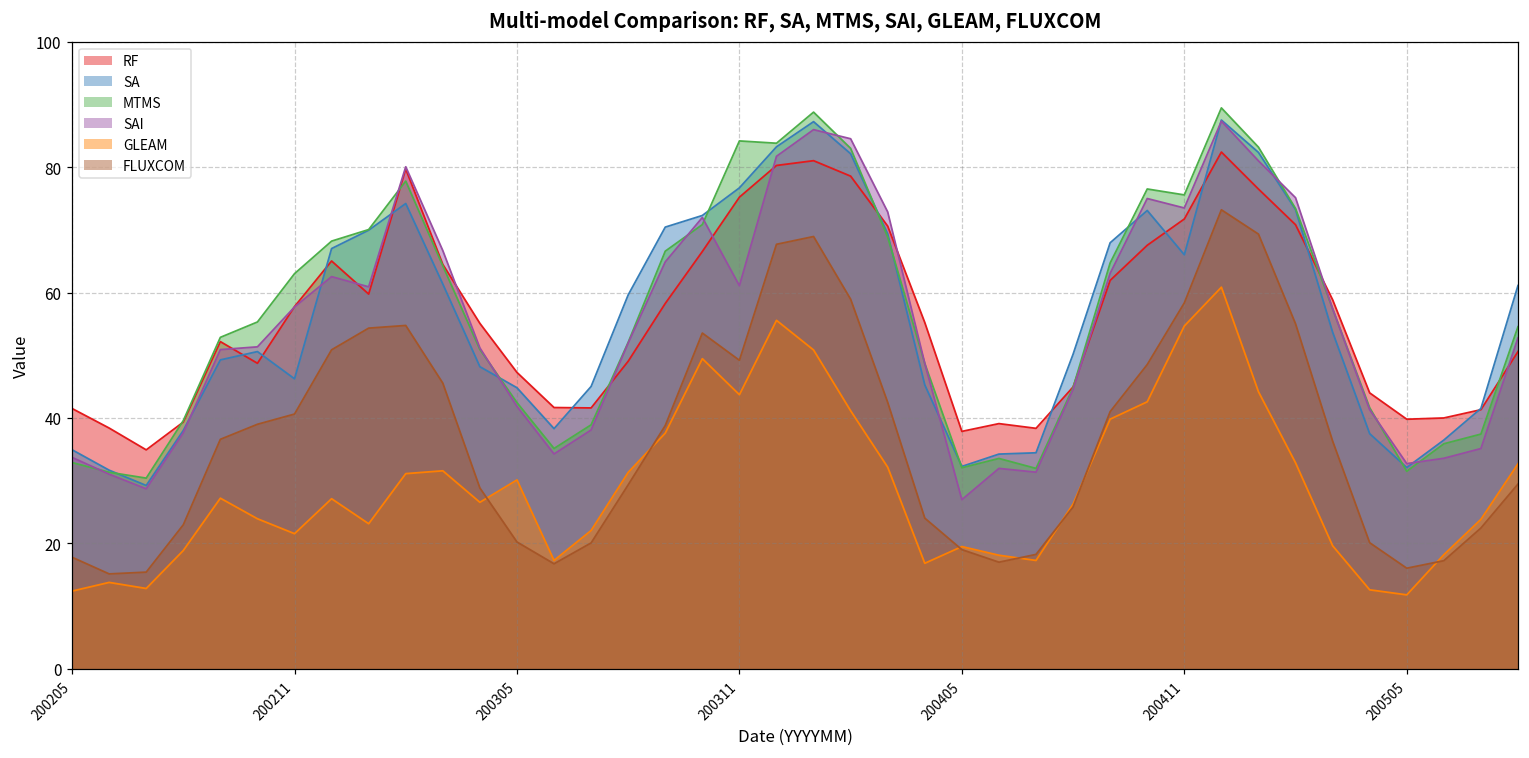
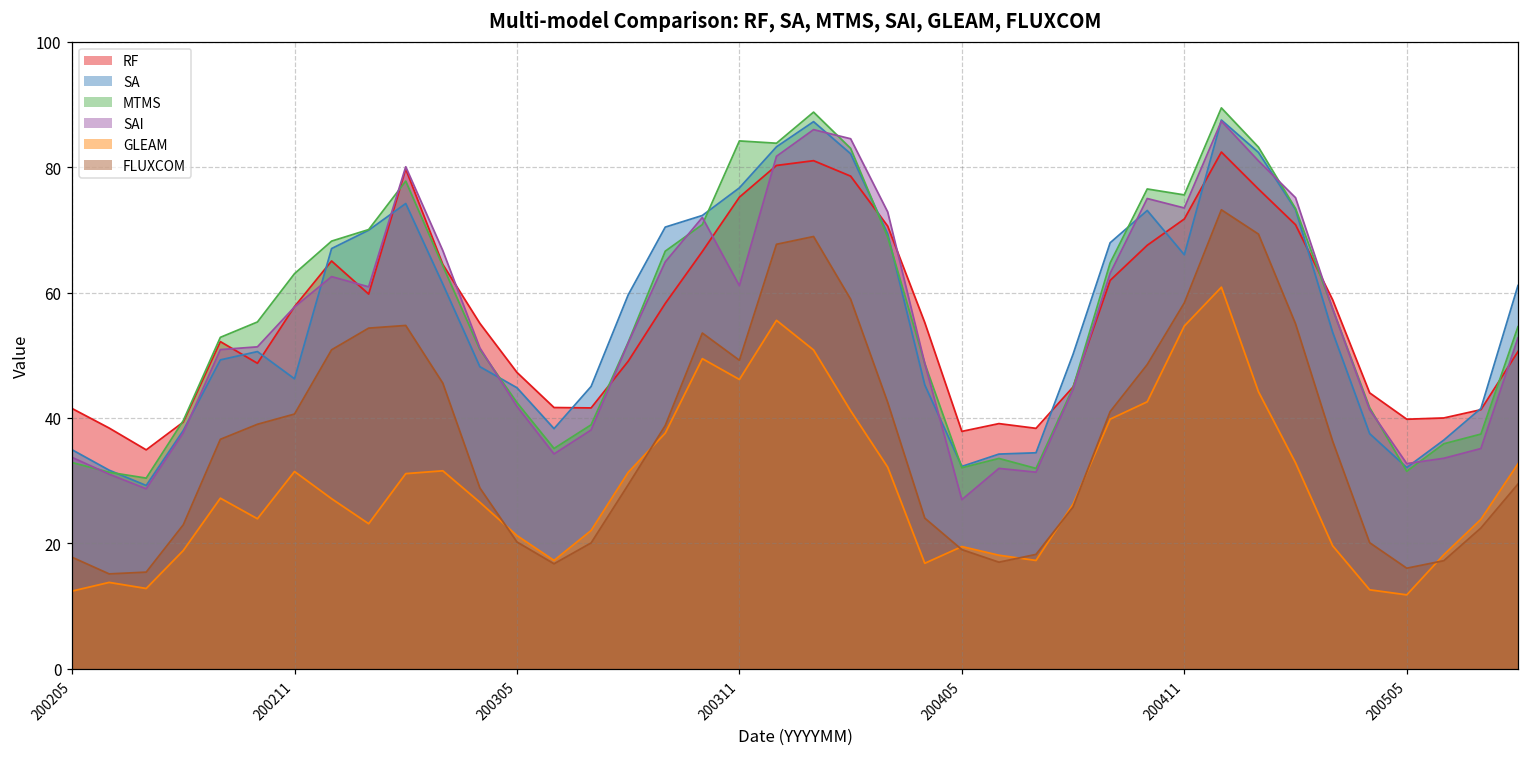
  {
    "SA": {
      "200205": 35,
      "200211": 46,
      "200305": 45,
      "200311": 77,
      "200411": 66,
      "200505": 32
    },
    "MTMS": {
      "200205": 33,
      "200211": 63,
      "200305": 42,
      "200311": 84,
      "200411": 76,
      "200505": 31
    },
    "SAI": {
      "200205": 34,
      "200305": 42,
      "200311": 61,
      "200405": 27,
      "200411": 73,
      "200505": 33
    },
    "GLEAM": {
      "200205": 12,
-     "200211": 22,
-     "200305": 30,
-     "200311": 44,
+     "200211": 31,
+     "200305": 21,
+     "200311": 46,
      "200405": 19,
      "200411": 55,
      "200505": 12
    }
  }
